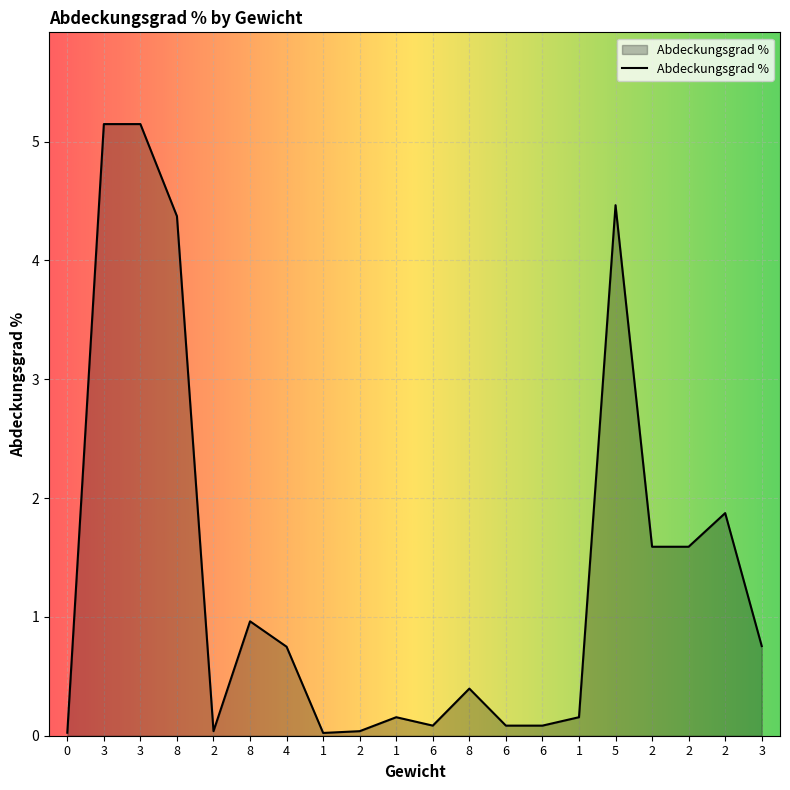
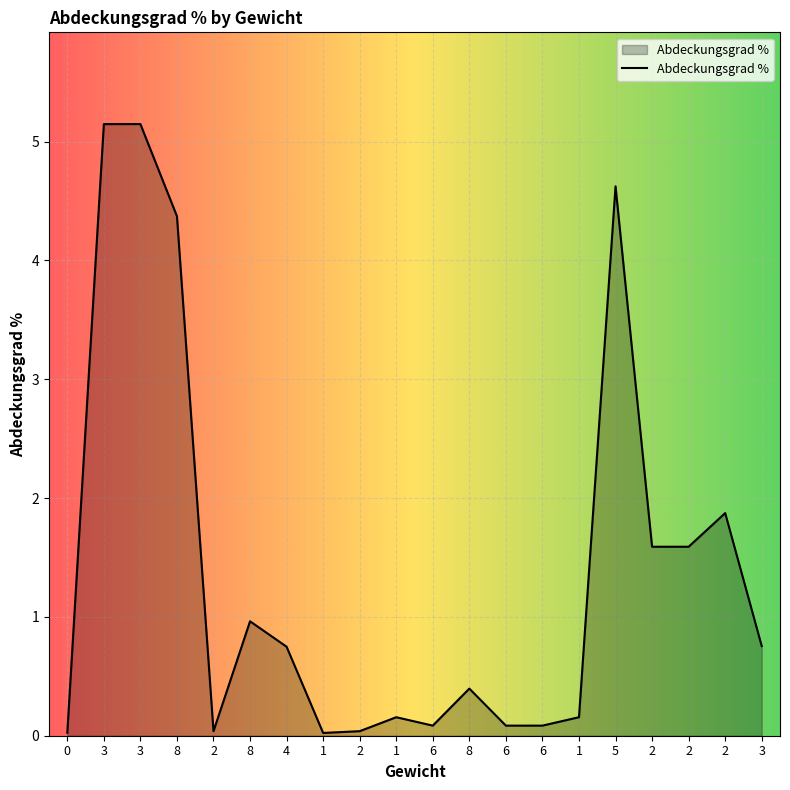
  {
    "0": 0.03,
    "4": 0.75,
-   "5": 4.47
+   "5": 4.62
  }
